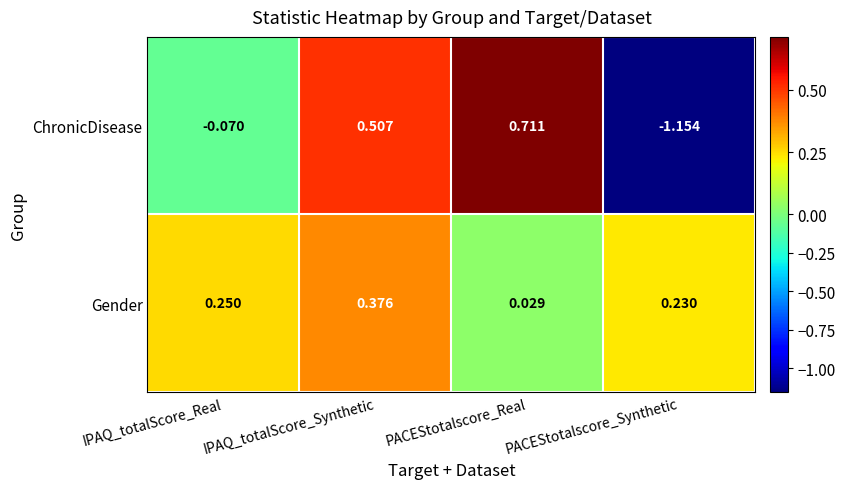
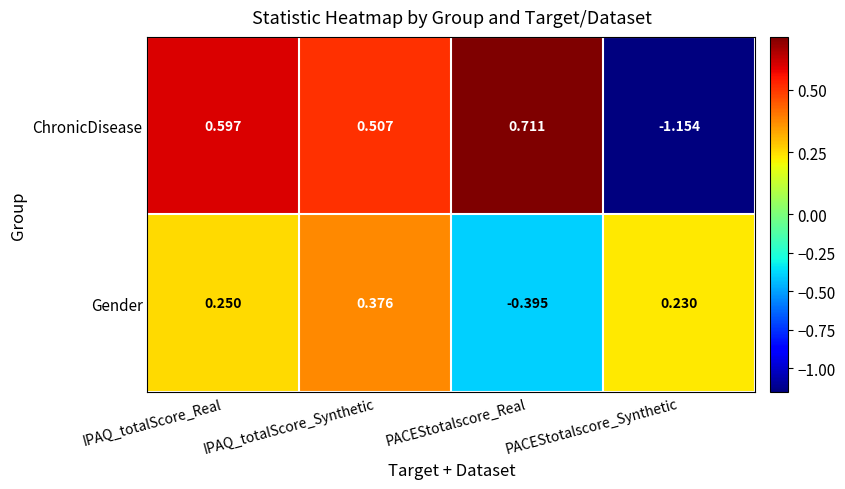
  {
    "ChronicDisease": {
-     "IPAQ_totalScore_Real": -0.070,
+     "IPAQ_totalScore_Real": 0.597,
      "IPAQ_totalScore_Synthetic": 0.507,
      "PACEStotalscore_Real": 0.711,
      "PACEStotalscore_Synthetic": -1.154
    },
    "Gender": {
      "IPAQ_totalScore_Real": 0.250,
      "IPAQ_totalScore_Synthetic": 0.376,
-     "PACEStotalscore_Real": 0.029,
+     "PACEStotalscore_Real": -0.395,
      "PACEStotalscore_Synthetic": 0.230
    }
  }
